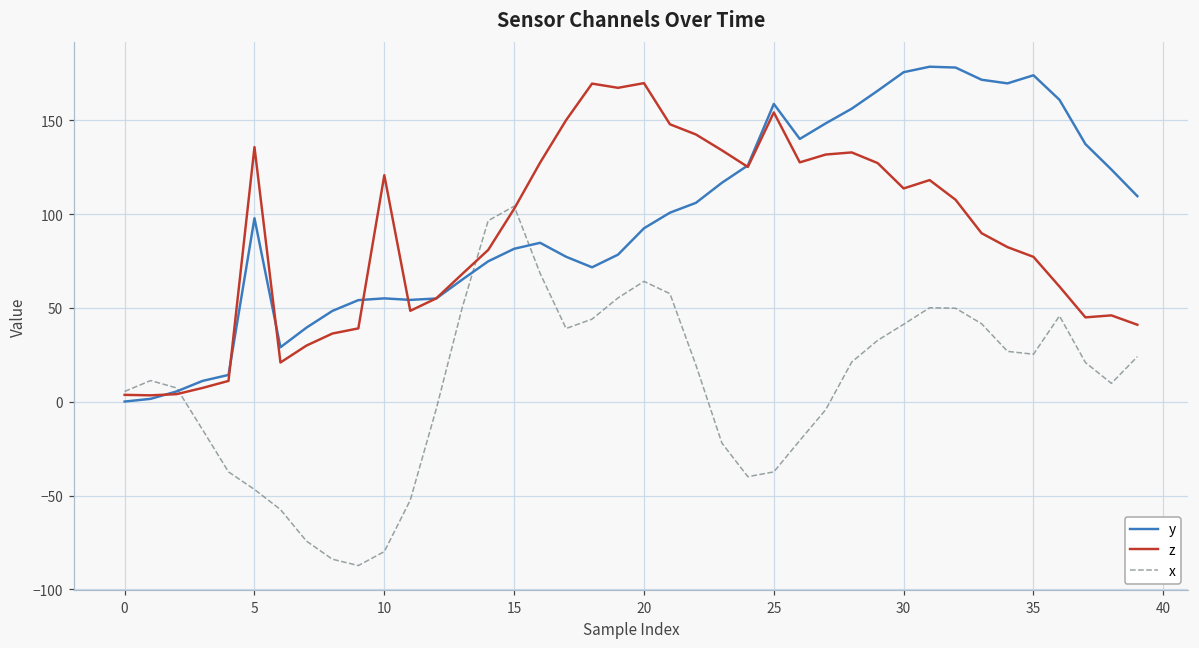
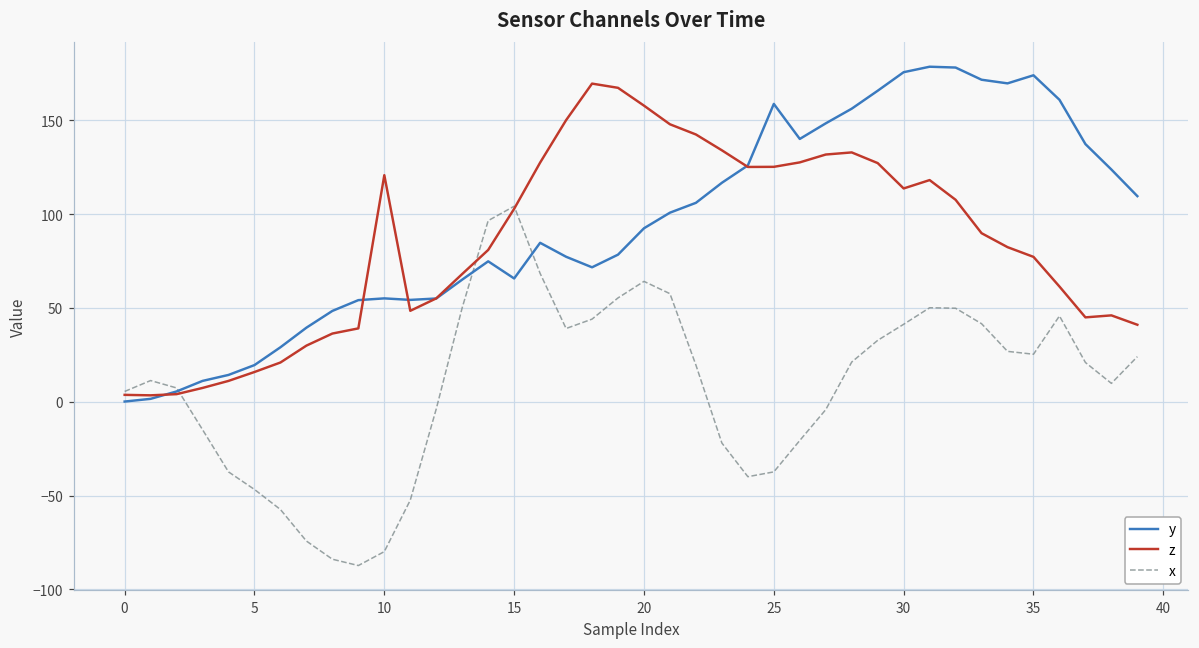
  {
    "y": {
      "0": 0,
-     "5": 98,
+     "5": 20,
      "10": 55,
-     "15": 82,
+     "15": 66,
      "20": 93,
      "25": 159,
      "30": 176,
      "35": 174
    },
    "z": {
      "0": 4,
-     "5": 136,
+     "5": 16,
      "10": 121,
-     "20": 170,
-     "25": 154,
+     "20": 158,
+     "25": 125,
      "30": 114,
      "35": 77
    },
    "x": {
      "0": 6,
      "5": -47,
      "10": -80,
      "20": 64,
      "25": -37,
      "30": 41,
      "35": 25
    }
  }
